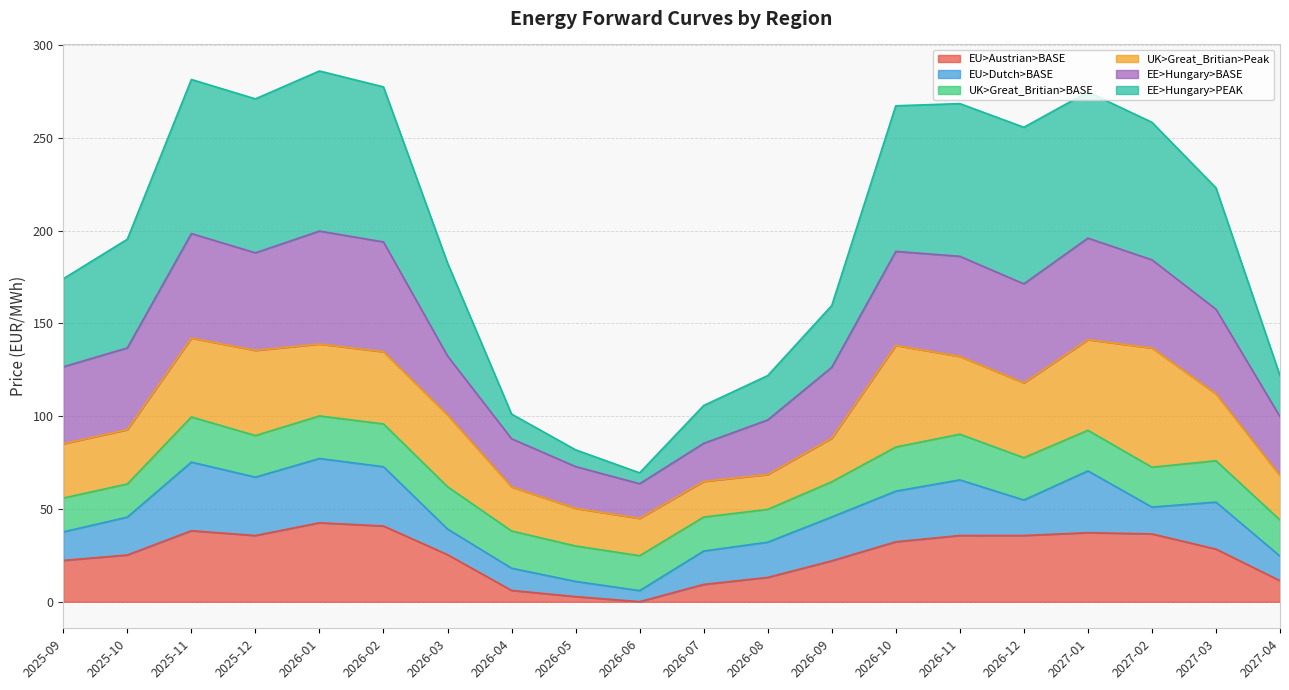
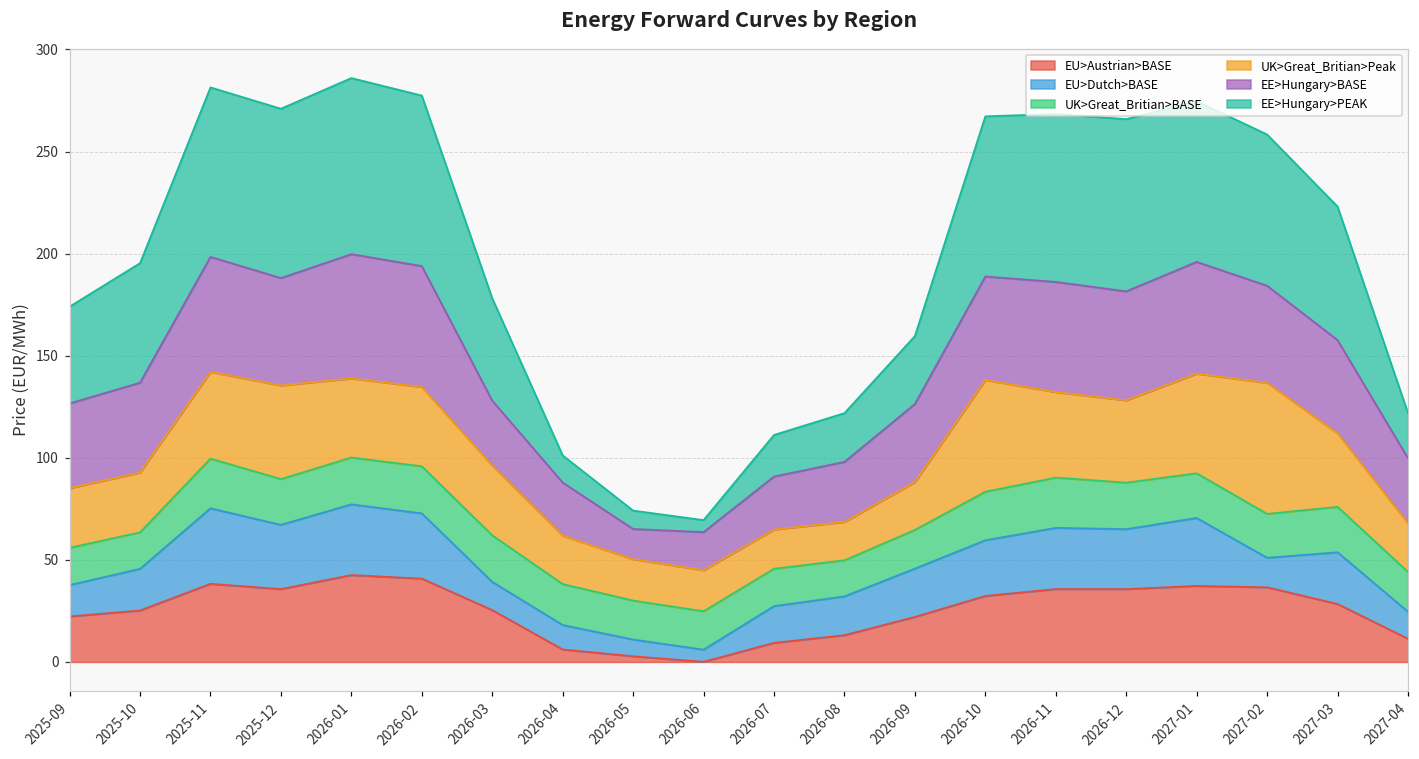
  {
    "EU>Austrian>BASE": {
      "2025-09": 22,
      "2025-10": 25,
      "2025-11": 38,
      "2025-12": 36,
      "2026-01": 43,
      "2026-02": 41,
      "2026-03": 25,
      "2026-04": 6,
      "2026-05": 3,
      "2026-06": 0,
      "2026-07": 9,
      "2026-08": 13,
      "2026-09": 22,
      "2026-10": 32,
      "2026-11": 36,
      "2026-12": 36,
      "2027-01": 37,
      "2027-02": 37,
      "2027-03": 28,
      "2027-04": 11
    },
    "EU>Dutch>BASE": {
      "2025-09": 15,
      "2025-10": 20,
      "2025-11": 37,
      "2025-12": 31,
      "2026-01": 35,
      "2026-02": 32,
      "2026-03": 14,
      "2026-04": 12,
      "2026-05": 8,
      "2026-06": 6,
      "2026-07": 18,
      "2026-08": 19,
      "2026-09": 24,
      "2026-10": 27,
      "2026-11": 30,
-     "2026-12": 19,
+     "2026-12": 29,
      "2027-01": 33,
      "2027-02": 14,
      "2027-03": 25,
      "2027-04": 13
    },
    "UK>Great_Britian>Peak": {
      "2025-09": 29,
      "2025-10": 29,
      "2025-11": 42,
      "2025-12": 46,
      "2026-01": 39,
      "2026-02": 39,
-     "2026-03": 39,
+     "2026-03": 34,
      "2026-04": 24,
      "2026-05": 20,
      "2026-06": 20,
      "2026-07": 19,
      "2026-08": 19,
      "2026-09": 23,
      "2026-10": 55,
      "2026-11": 42,
      "2026-12": 40,
      "2027-01": 49,
      "2027-02": 64,
      "2027-03": 36,
      "2027-04": 24
    },
    "EE>Hungary>BASE": {
      "2025-09": 41,
      "2025-10": 44,
      "2025-11": 56,
      "2025-12": 53,
      "2026-01": 61,
      "2026-02": 59,
      "2026-03": 32,
      "2026-04": 26,
-     "2026-05": 23,
+     "2026-05": 15,
      "2026-06": 19,
-     "2026-07": 21,
+     "2026-07": 26,
      "2026-08": 29,
      "2026-09": 38,
      "2026-10": 51,
      "2026-11": 54,
      "2026-12": 53,
      "2027-01": 55,
      "2027-02": 48,
      "2027-03": 46,
      "2027-04": 32
    }
  }
